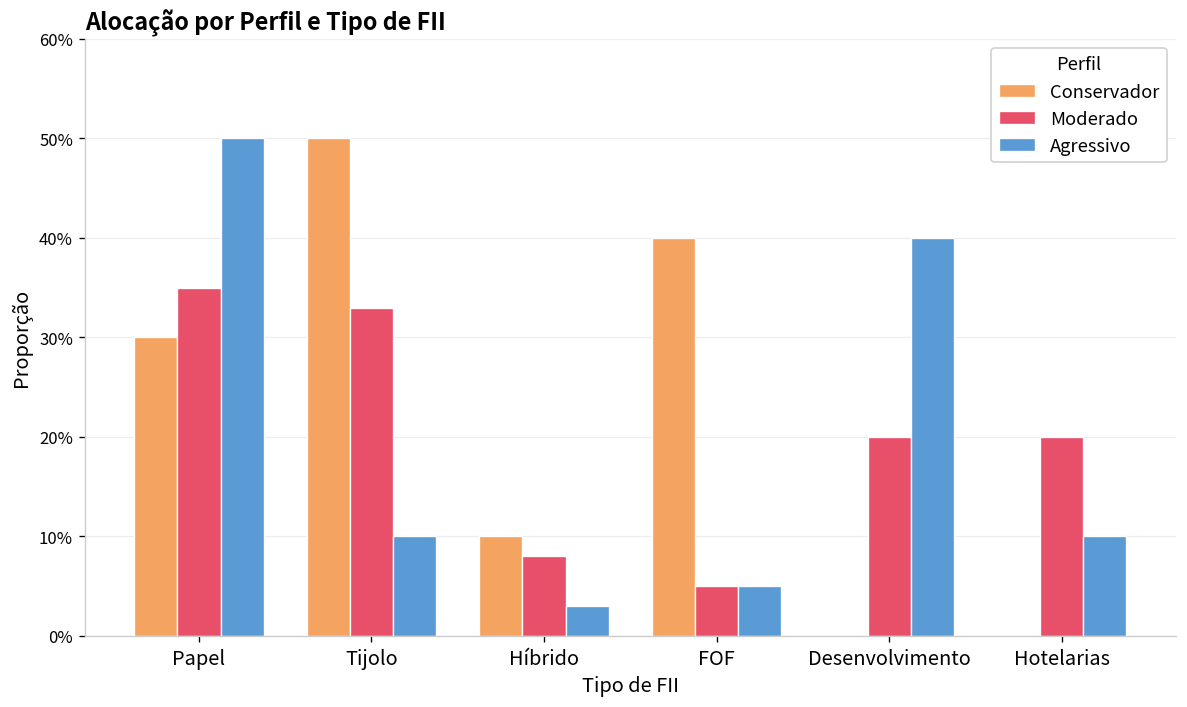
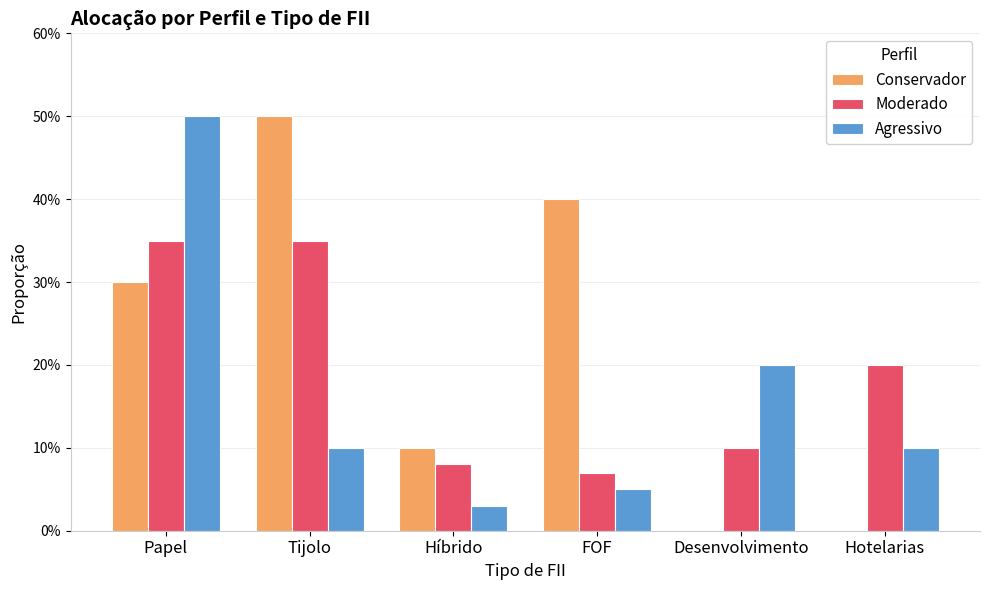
  {
    "Conservador": {
      "Papel": "30%",
      "Tijolo": "50%",
      "Híbrido": "10%",
      "FOF": "40%",
      "Desenvolvimento": "0%",
      "Hotelarias": "0%"
    },
    "Moderado": {
      "Papel": "35%",
-     "Tijolo": "33%",
+     "Tijolo": "35%",
      "Híbrido": "8%",
-     "FOF": "5%",
-     "Desenvolvimento": "20%",
+     "FOF": "7%",
+     "Desenvolvimento": "10%",
      "Hotelarias": "20%"
    },
    "Agressivo": {
      "Papel": "50%",
      "Tijolo": "10%",
      "Híbrido": "3%",
      "FOF": "5%",
-     "Desenvolvimento": "40%",
+     "Desenvolvimento": "20%",
      "Hotelarias": "10%"
    }
  }
